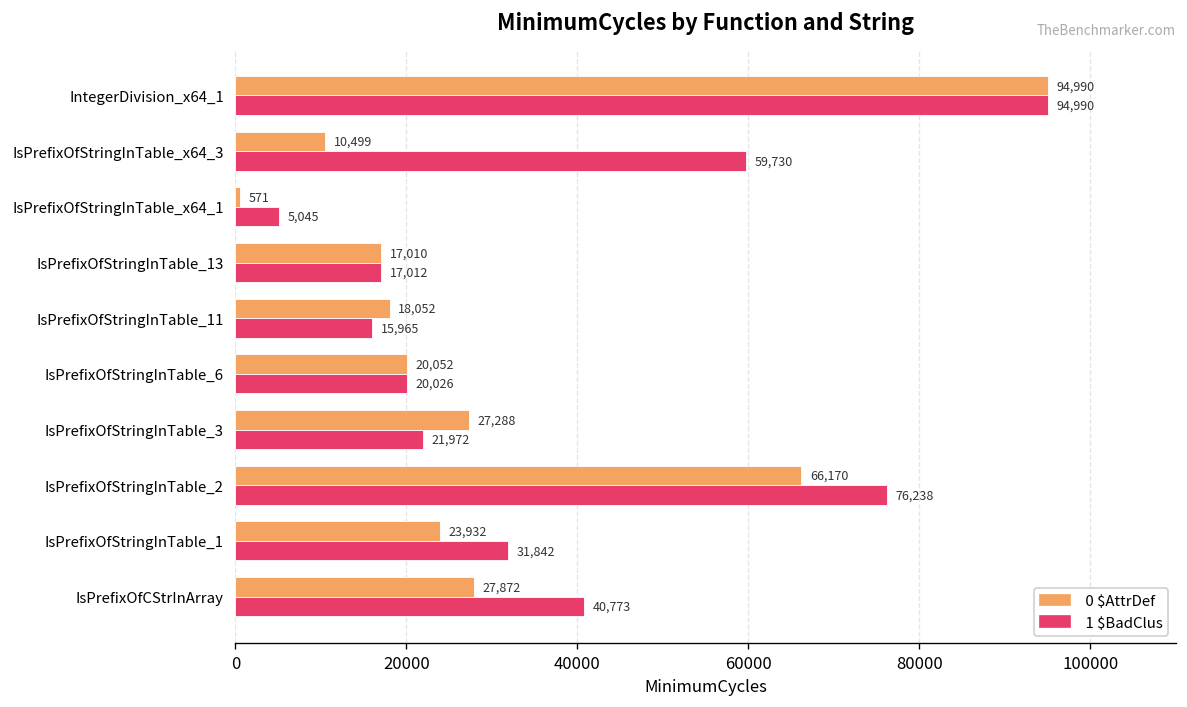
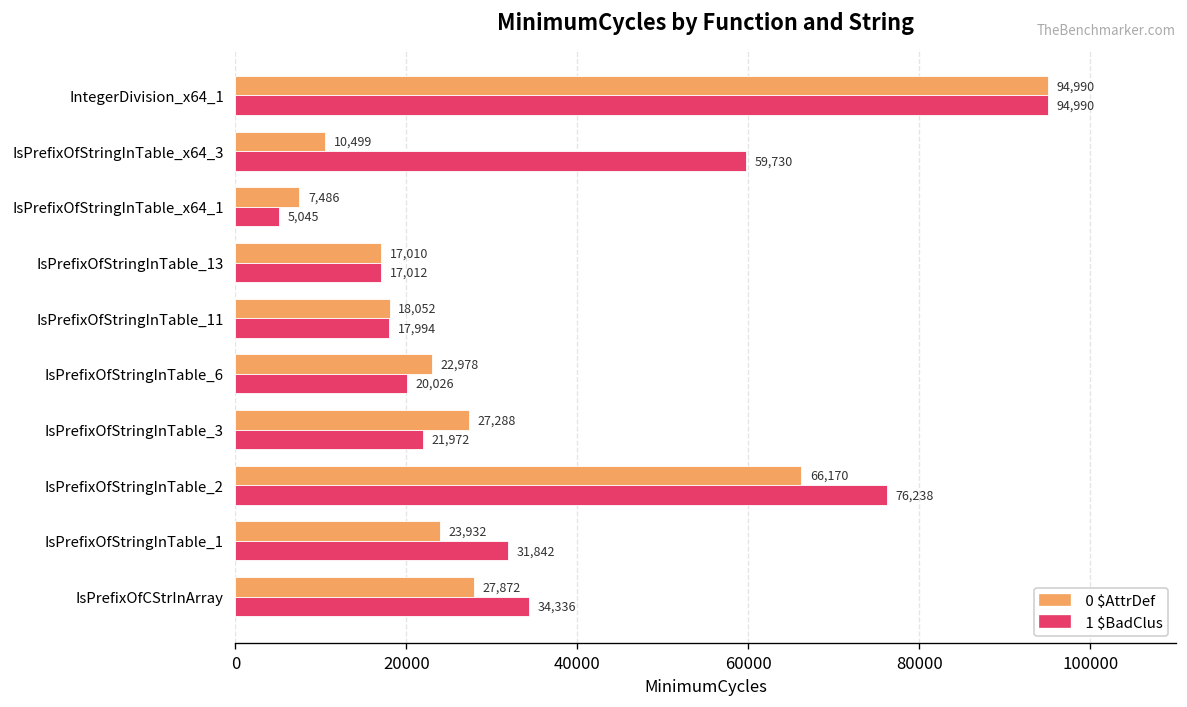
  {
    "0 $AttrDef": {
      "IntegerDivision_x64_1": "94,990",
      "IsPrefixOfStringInTable_x64_3": "10,499",
-     "IsPrefixOfStringInTable_x64_1": "571",
+     "IsPrefixOfStringInTable_x64_1": "7,486",
      "IsPrefixOfStringInTable_13": "17,010",
      "IsPrefixOfStringInTable_11": "18,052",
-     "IsPrefixOfStringInTable_6": "20,052",
+     "IsPrefixOfStringInTable_6": "22,978",
      "IsPrefixOfStringInTable_3": "27,288",
      "IsPrefixOfStringInTable_2": "66,170",
      "IsPrefixOfStringInTable_1": "23,932",
      "IsPrefixOfCStrInArray": "27,872"
    },
    "1 $BadClus": {
      "IntegerDivision_x64_1": "94,990",
      "IsPrefixOfStringInTable_x64_3": "59,730",
      "IsPrefixOfStringInTable_x64_1": "5,045",
      "IsPrefixOfStringInTable_13": "17,012",
-     "IsPrefixOfStringInTable_11": "15,965",
+     "IsPrefixOfStringInTable_11": "17,994",
      "IsPrefixOfStringInTable_6": "20,026",
      "IsPrefixOfStringInTable_3": "21,972",
      "IsPrefixOfStringInTable_2": "76,238",
      "IsPrefixOfStringInTable_1": "31,842",
-     "IsPrefixOfCStrInArray": "40,773"
+     "IsPrefixOfCStrInArray": "34,336"
    }
  }
